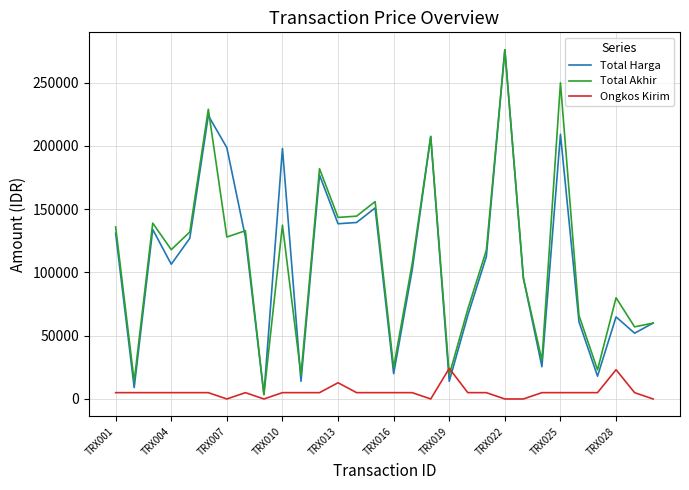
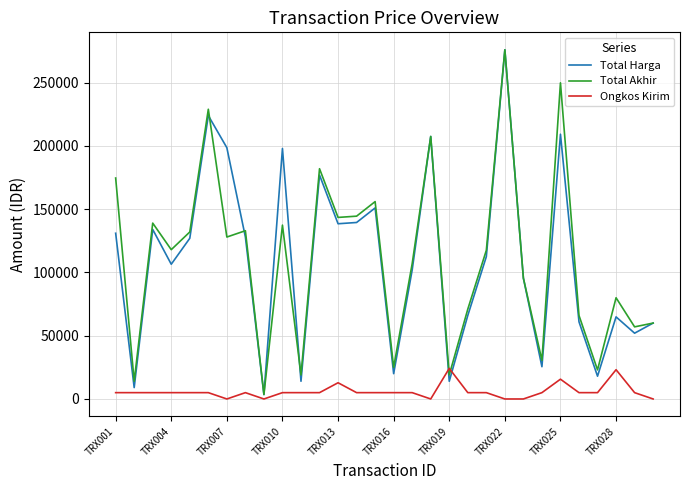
  {
    "Total Harga": {
      "TRX001": 131000,
      "TRX004": 107000,
      "TRX007": 199000,
      "TRX010": 198000,
      "TRX013": 139000,
      "TRX016": 20000,
      "TRX019": 14000,
      "TRX025": 209000,
      "TRX028": 65000
    },
    "Total Akhir": {
-     "TRX001": 136000,
+     "TRX001": 175000,
      "TRX004": 118000,
      "TRX007": 128000,
      "TRX010": 137000,
      "TRX013": 144000,
      "TRX016": 25000,
      "TRX019": 19000,
      "TRX025": 250000,
      "TRX028": 80000
    },
    "Ongkos Kirim": {
      "TRX001": 5000,
      "TRX004": 5000,
      "TRX007": 0,
      "TRX010": 5000,
      "TRX013": 13000,
      "TRX016": 5000,
      "TRX019": 24000,
      "TRX022": 0,
-     "TRX025": 5000,
+     "TRX025": 16000,
      "TRX028": 23000
    }
  }
